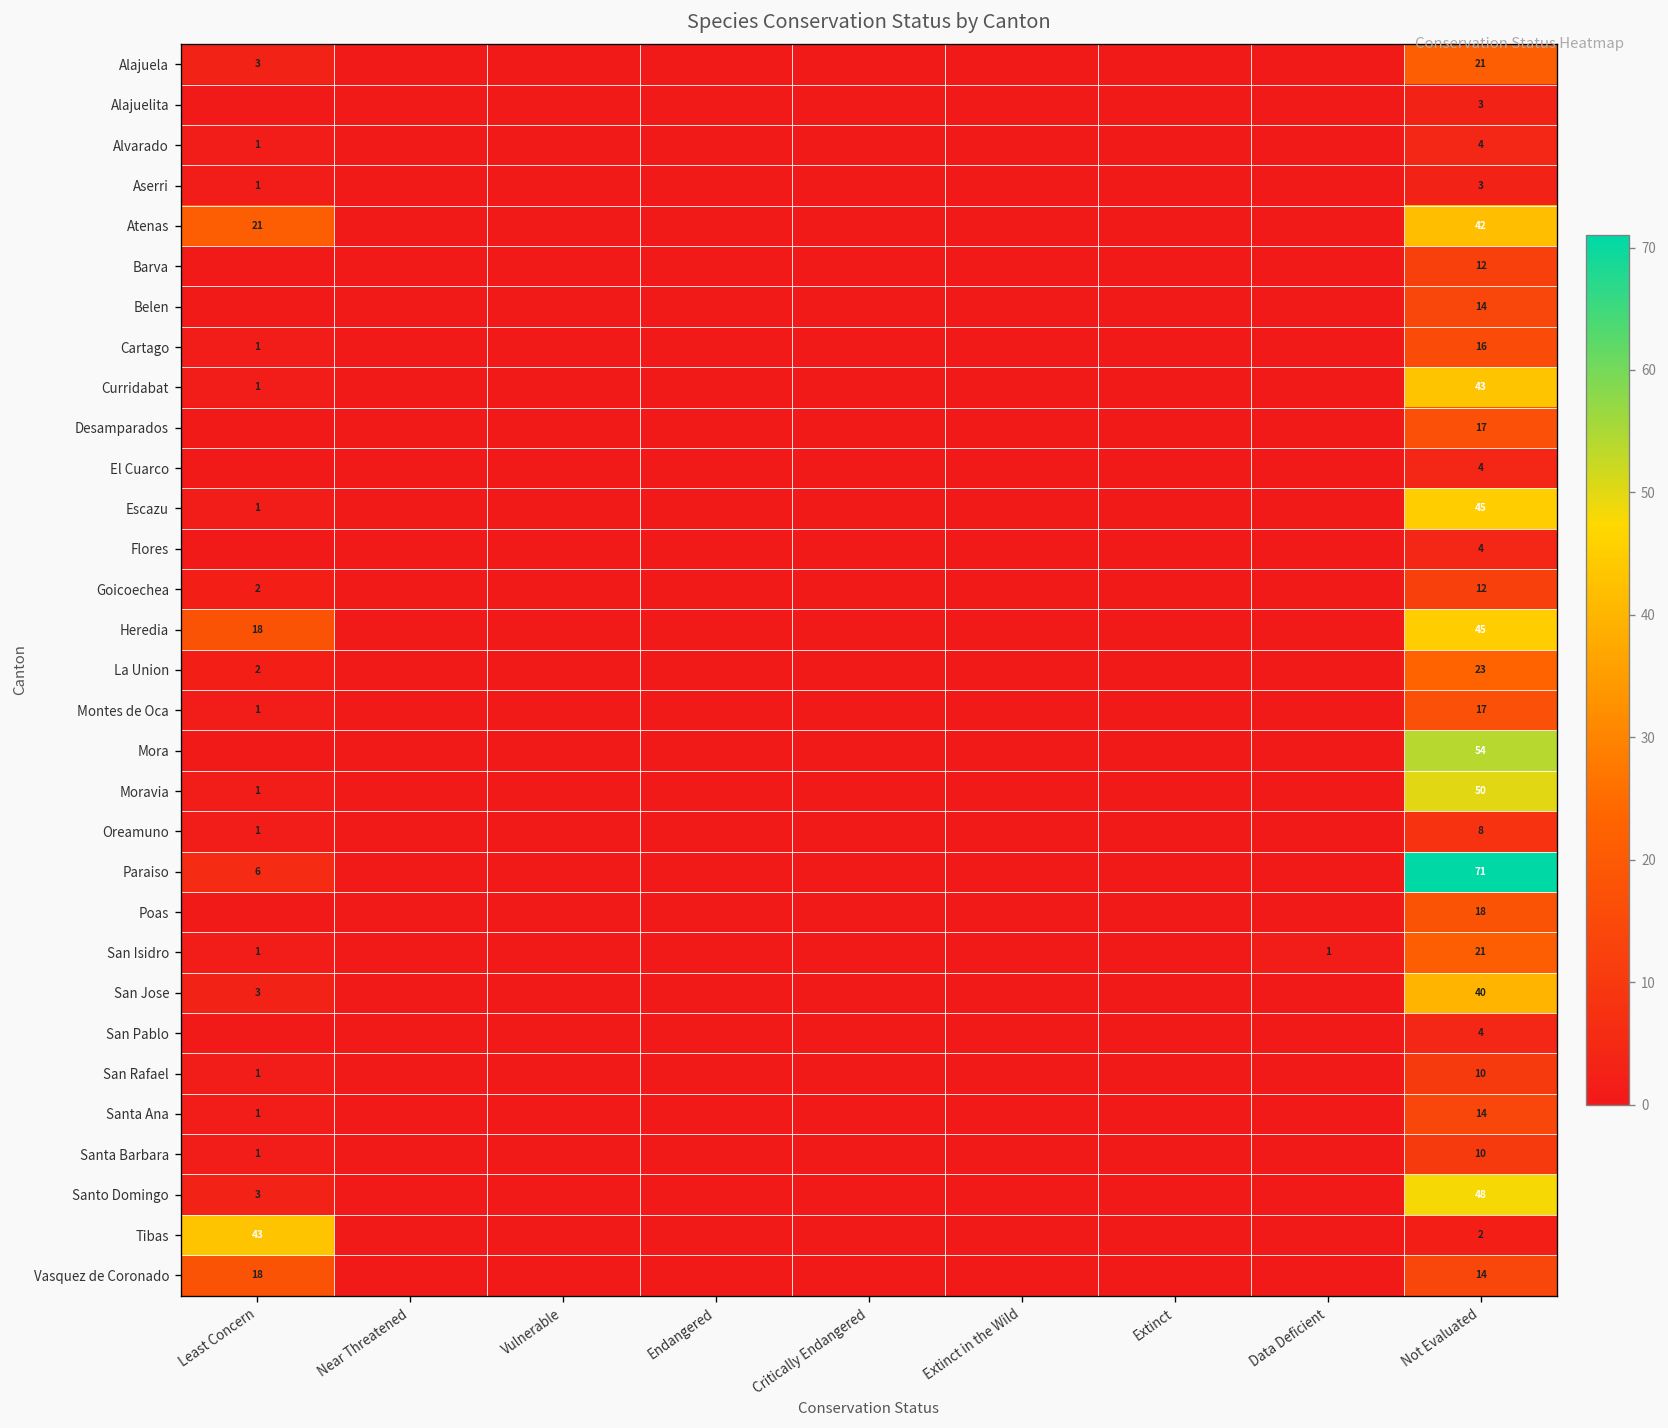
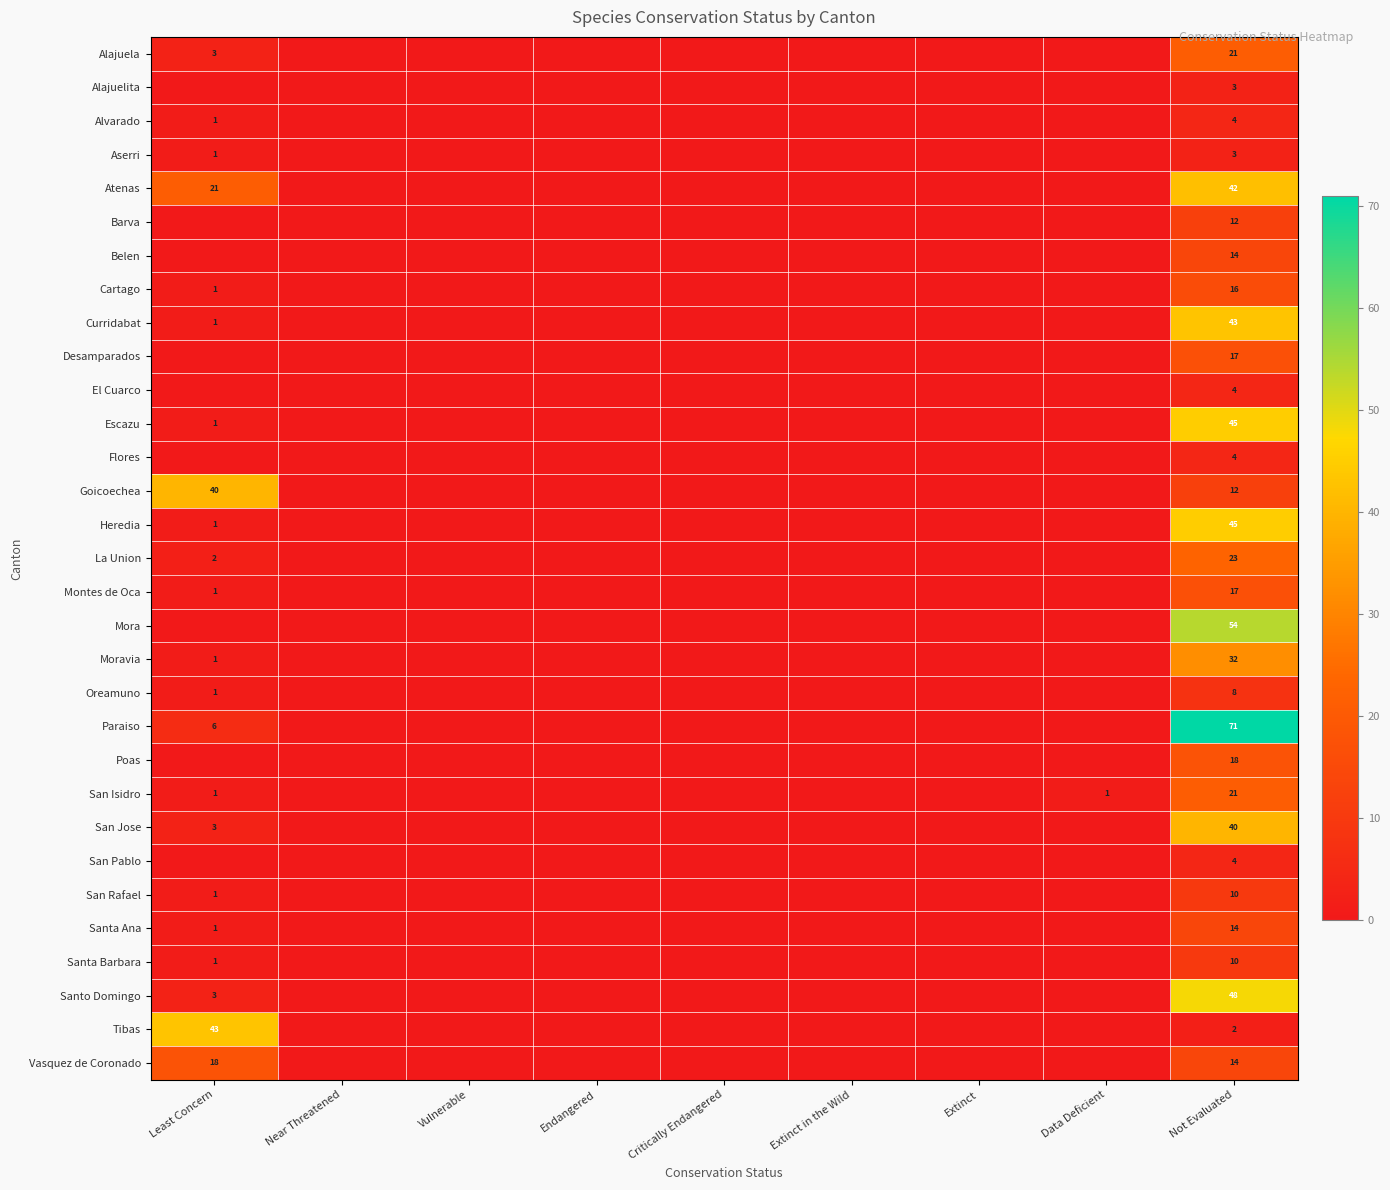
  {
    "Alajuela": {
      "Least Concern": 3,
      "Not Evaluated": 21
    },
    "Alajuelita": {
      "Not Evaluated": 3
    },
    "Alvarado": {
      "Least Concern": 1,
      "Not Evaluated": 4
    },
    "Aserri": {
      "Least Concern": 1,
      "Not Evaluated": 3
    },
    "Atenas": {
      "Least Concern": 21,
      "Not Evaluated": 42
    },
    "Barva": {
      "Not Evaluated": 12
    },
    "Belen": {
      "Not Evaluated": 14
    },
    "Cartago": {
      "Least Concern": 1,
      "Not Evaluated": 16
    },
    "Curridabat": {
      "Least Concern": 1,
      "Not Evaluated": 43
    },
    "Desamparados": {
      "Not Evaluated": 17
    },
    "El Cuarco": {
      "Not Evaluated": 4
    },
    "Escazu": {
      "Least Concern": 1,
      "Not Evaluated": 45
    },
    "Flores": {
      "Not Evaluated": 4
    },
    "Goicoechea": {
-     "Least Concern": 2,
+     "Least Concern": 40,
      "Not Evaluated": 12
    },
    "Heredia": {
-     "Least Concern": 18,
+     "Least Concern": 1,
      "Not Evaluated": 45
    },
    "La Union": {
      "Least Concern": 2,
      "Not Evaluated": 23
    },
    "Montes de Oca": {
      "Least Concern": 1,
      "Not Evaluated": 17
    },
    "Mora": {
      "Not Evaluated": 54
    },
    "Moravia": {
      "Least Concern": 1,
-     "Not Evaluated": 50
+     "Not Evaluated": 32
    },
    "Oreamuno": {
      "Least Concern": 1,
      "Not Evaluated": 8
    },
    "Paraiso": {
      "Least Concern": 6,
      "Not Evaluated": 71
    },
    "Poas": {
      "Not Evaluated": 18
    },
    "San Isidro": {
      "Least Concern": 1,
      "Data Deficient": 1,
      "Not Evaluated": 21
    },
    "San Jose": {
      "Least Concern": 3,
      "Not Evaluated": 40
    },
    "San Pablo": {
      "Not Evaluated": 4
    },
    "San Rafael": {
      "Least Concern": 1,
      "Not Evaluated": 10
    },
    "Santa Ana": {
      "Least Concern": 1,
      "Not Evaluated": 14
    },
    "Santa Barbara": {
      "Least Concern": 1,
      "Not Evaluated": 10
    },
    "Santo Domingo": {
      "Least Concern": 3,
      "Not Evaluated": 48
    },
    "Tibas": {
      "Least Concern": 43,
      "Not Evaluated": 2
    },
    "Vasquez de Coronado": {
      "Least Concern": 18,
      "Not Evaluated": 14
    }
  }
